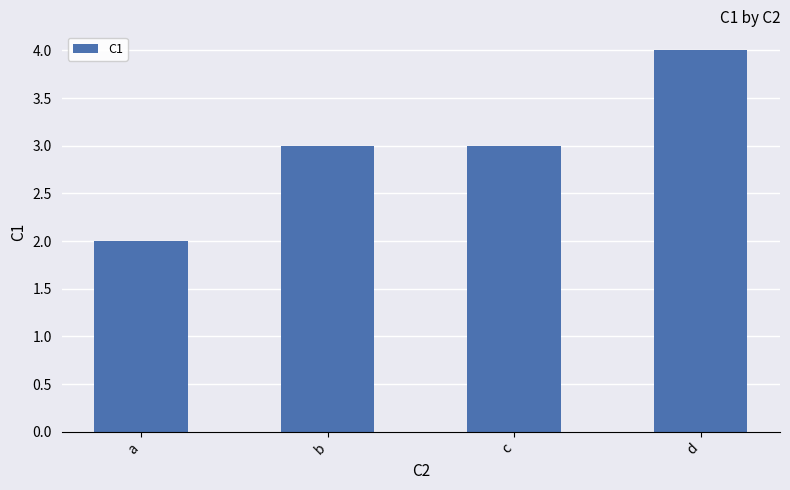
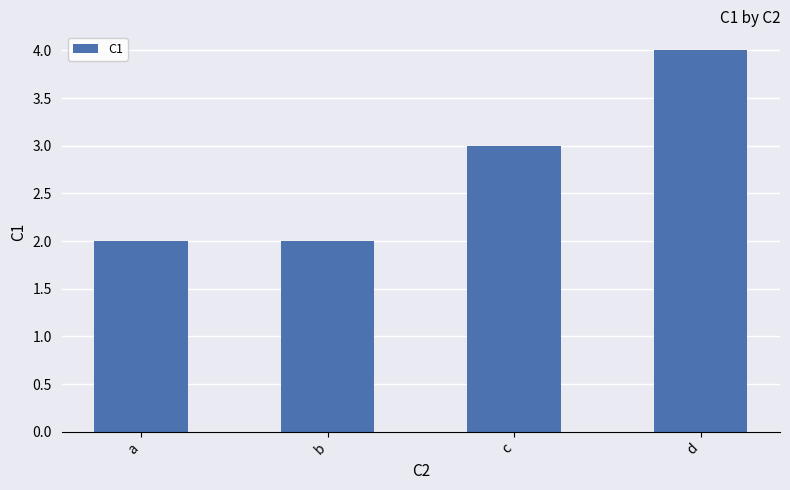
  {
    "a": 2,
-   "b": 3,
+   "b": 2,
    "c": 3,
    "d": 4
  }
